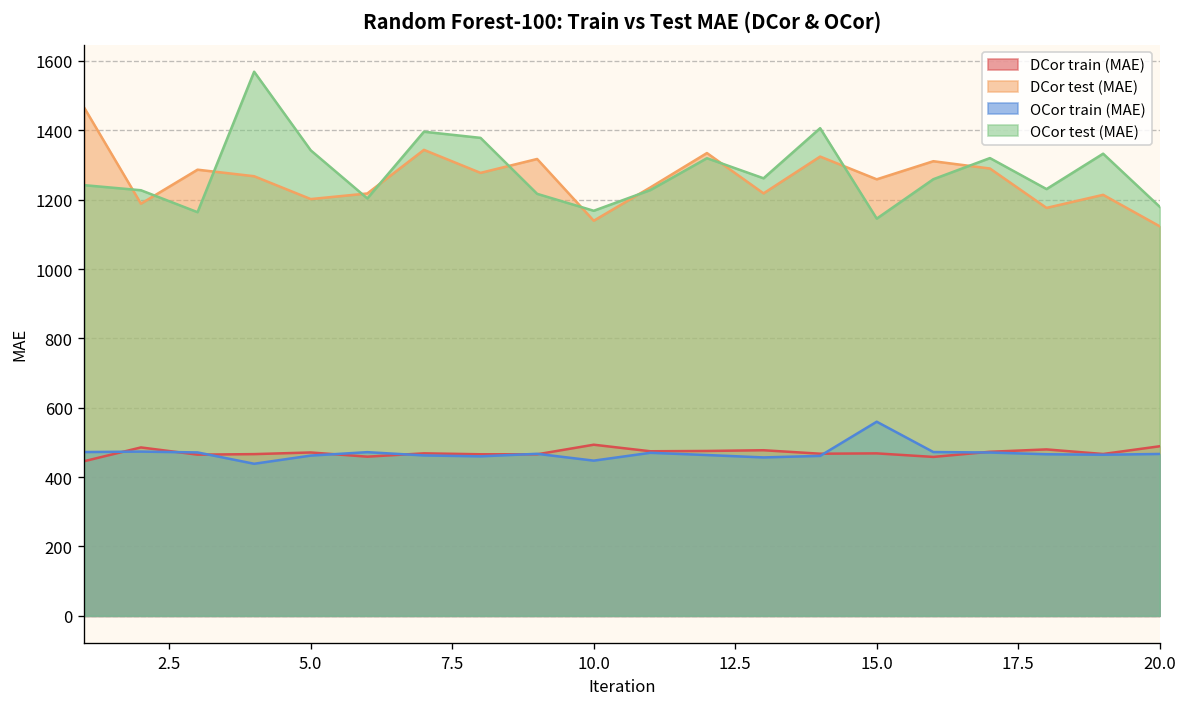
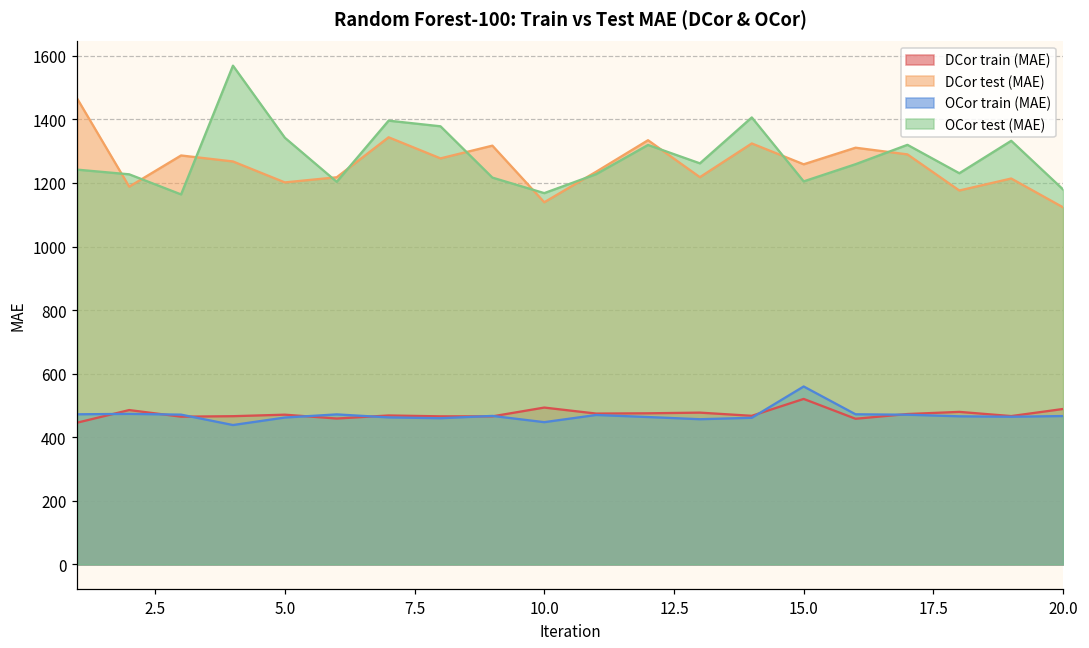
  {
    "DCor train (MAE)": {
      "5.0": 470,
      "10.0": 490,
-     "15.0": 470,
+     "15.0": 520,
      "20.0": 490
    },
    "DCor test (MAE)": {
      "5.0": 1200,
      "10.0": 1140,
      "15.0": 1260,
      "20.0": 1120
    },
    "OCor train (MAE)": {
      "5.0": 460,
      "10.0": 450,
      "15.0": 560,
      "20.0": 470
    },
    "OCor test (MAE)": {
      "5.0": 1340,
      "10.0": 1170,
-     "15.0": 1150,
+     "15.0": 1200,
      "20.0": 1180
    }
  }
